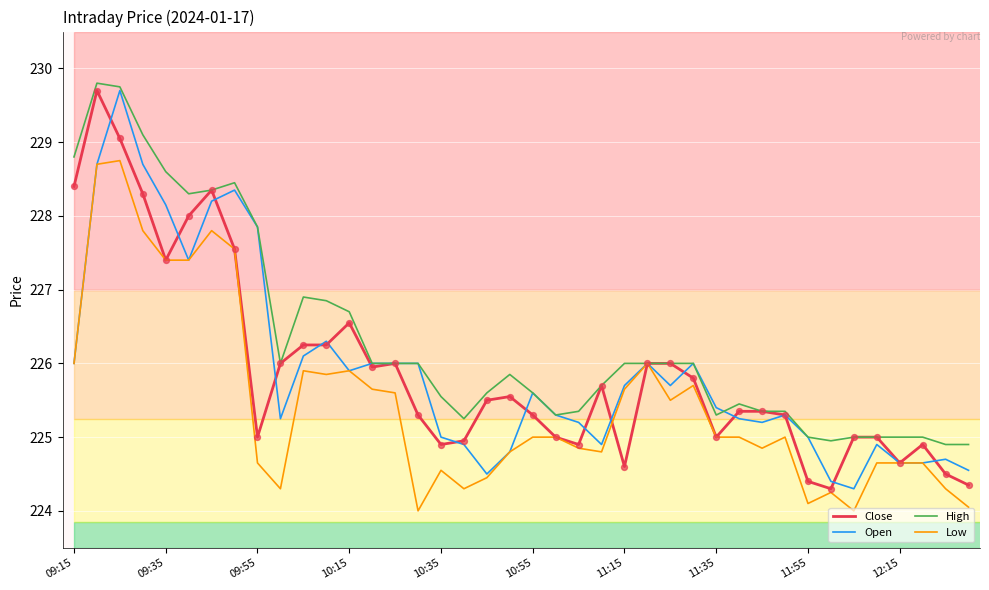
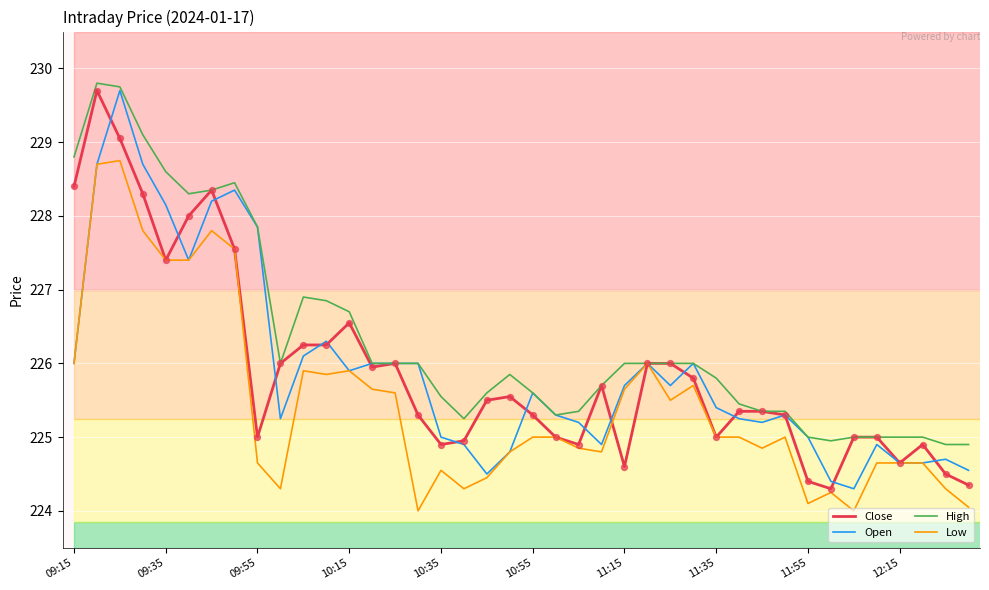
  {
    "Close": {
      "09:15": 228.4,
      "09:55": 225.0,
      "10:15": 226.6,
      "10:35": 224.9,
      "10:55": 225.3,
      "11:15": 224.6,
      "11:55": 224.4
    },
    "Open": {
      "09:35": 228.2,
      "10:35": 225.0,
      "11:15": 225.7,
      "11:35": 225.4
    },
    "High": {
      "09:15": 228.8,
      "09:35": 228.6,
      "10:15": 226.7,
      "10:35": 225.6,
      "11:15": 226.0,
-     "11:35": 225.3,
+     "11:35": 225.8,
      "12:15": 225.0
    },
    "Low": {
      "09:55": 224.7,
      "10:35": 224.6,
      "10:55": 225.0,
      "11:15": 225.7,
      "11:55": 224.1
    }
  }
